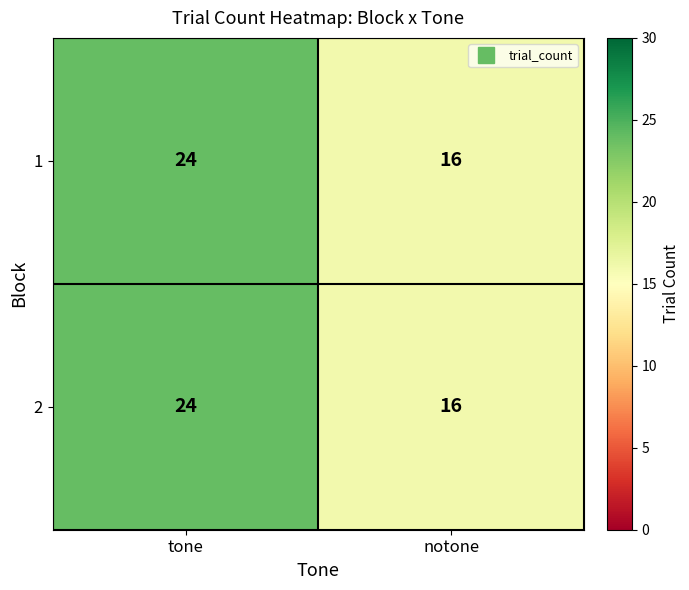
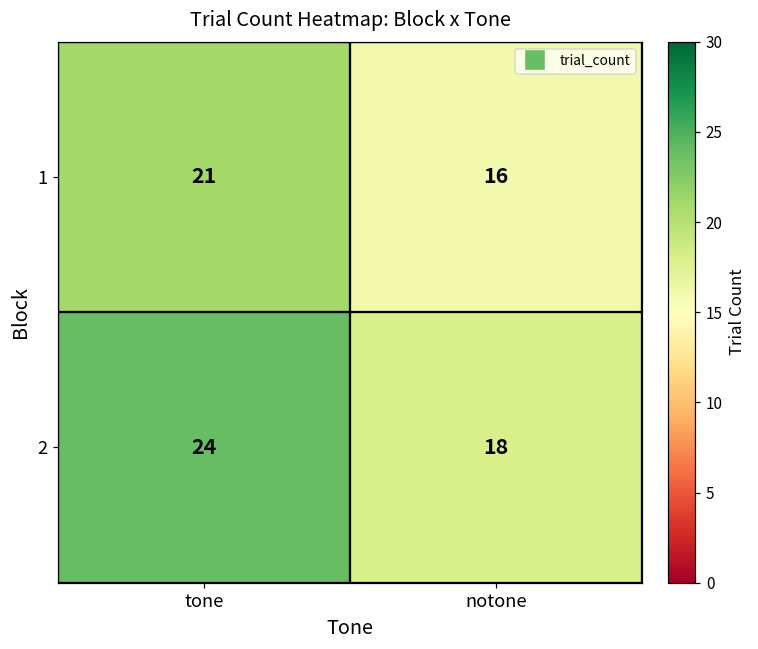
  {
    "1": {
-     "tone": 24,
+     "tone": 21,
      "notone": 16
    },
    "2": {
      "tone": 24,
-     "notone": 16
+     "notone": 18
    }
  }
